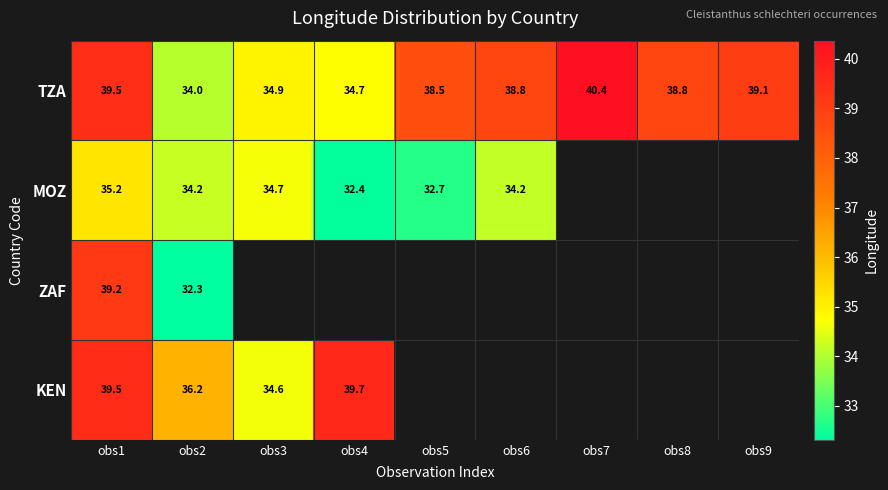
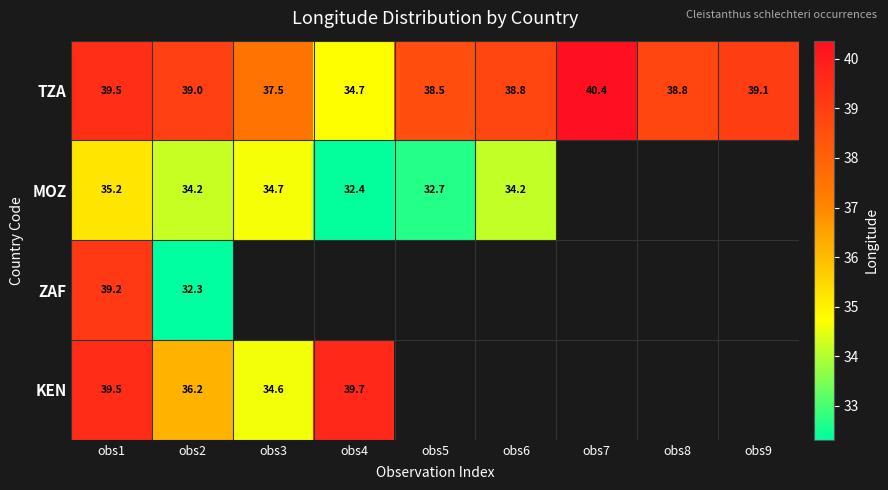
  {
    "TZA": {
      "obs1": 39.5,
-     "obs2": 34.0,
-     "obs3": 34.9,
+     "obs2": 39.0,
+     "obs3": 37.5,
      "obs4": 34.7,
      "obs5": 38.5,
      "obs6": 38.8,
      "obs7": 40.4,
      "obs8": 38.8,
      "obs9": 39.1
    },
    "MOZ": {
      "obs1": 35.2,
      "obs2": 34.2,
      "obs3": 34.7,
      "obs4": 32.4,
      "obs5": 32.7,
      "obs6": 34.2
    },
    "ZAF": {
      "obs1": 39.2,
      "obs2": 32.3
    },
    "KEN": {
      "obs1": 39.5,
      "obs2": 36.2,
      "obs3": 34.6,
      "obs4": 39.7
    }
  }
